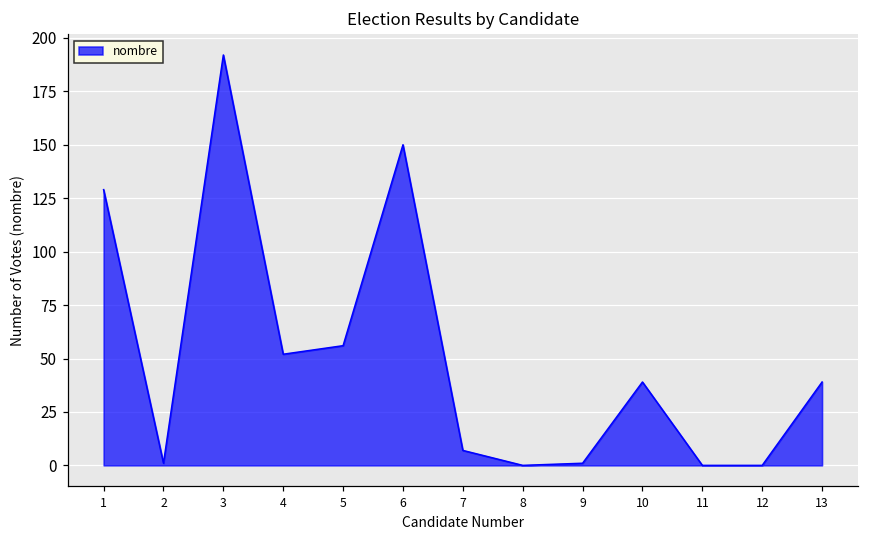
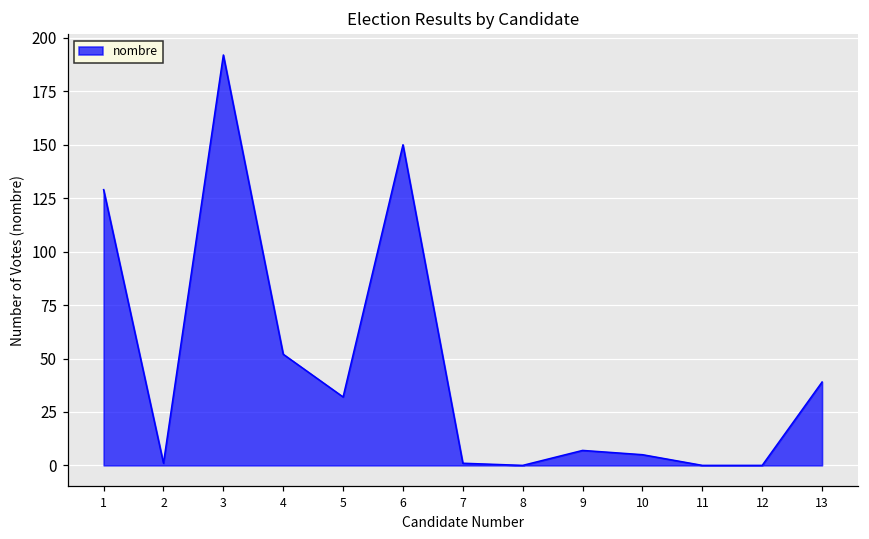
  {
    "1": 129,
    "2": 1,
    "3": 192,
    "4": 52,
-   "5": 56,
+   "5": 32,
    "6": 150,
-   "7": 7,
+   "7": 1,
    "8": 0,
-   "9": 1,
-   "10": 39,
+   "9": 7,
+   "10": 5,
    "11": 0,
    "12": 0,
    "13": 39
  }
